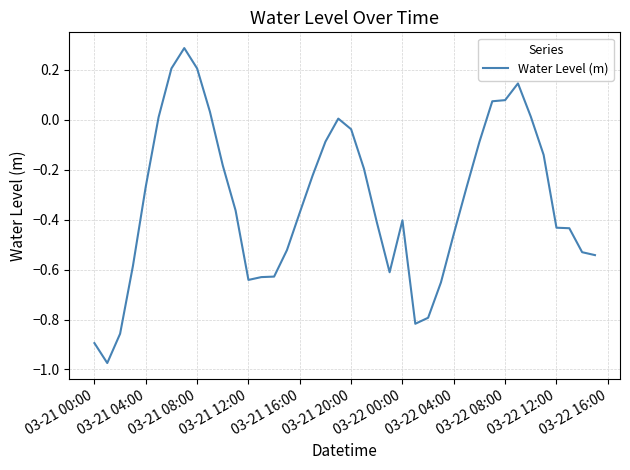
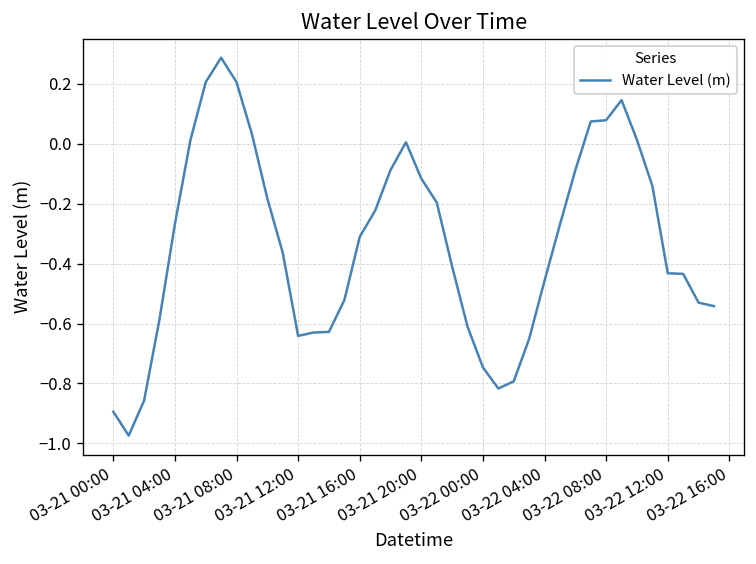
  {
    "03-21 00:00": -0.89,
    "03-21 04:00": -0.27,
    "03-21 08:00": 0.21,
    "03-21 12:00": -0.64,
-   "03-21 16:00": -0.37,
-   "03-21 20:00": -0.04,
-   "03-22 00:00": -0.40,
+   "03-21 16:00": -0.31,
+   "03-21 20:00": -0.12,
+   "03-22 00:00": -0.75,
    "03-22 04:00": -0.46,
    "03-22 08:00": 0.08,
    "03-22 12:00": -0.43
  }
